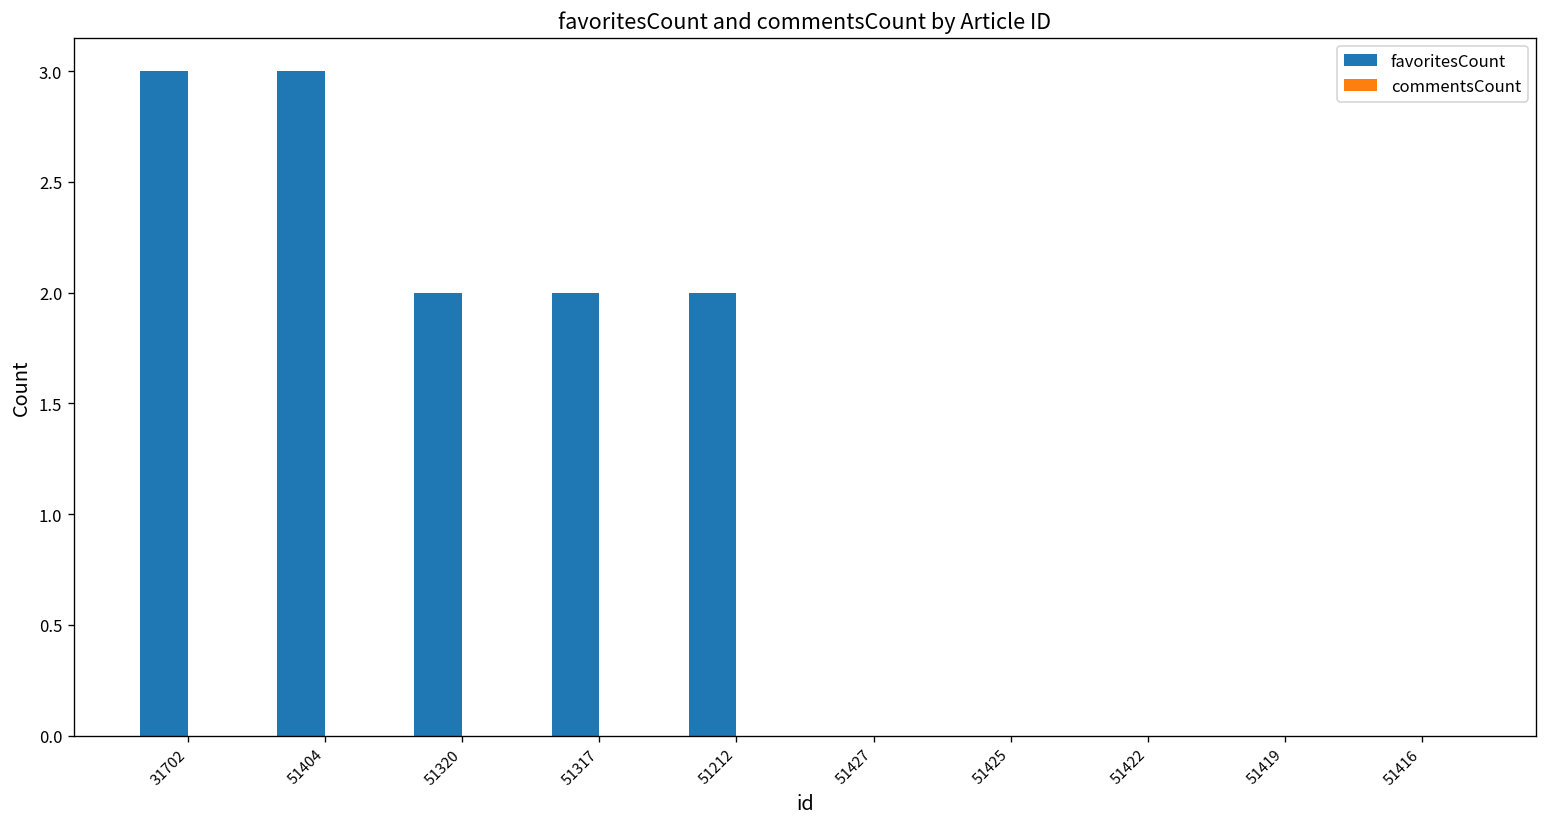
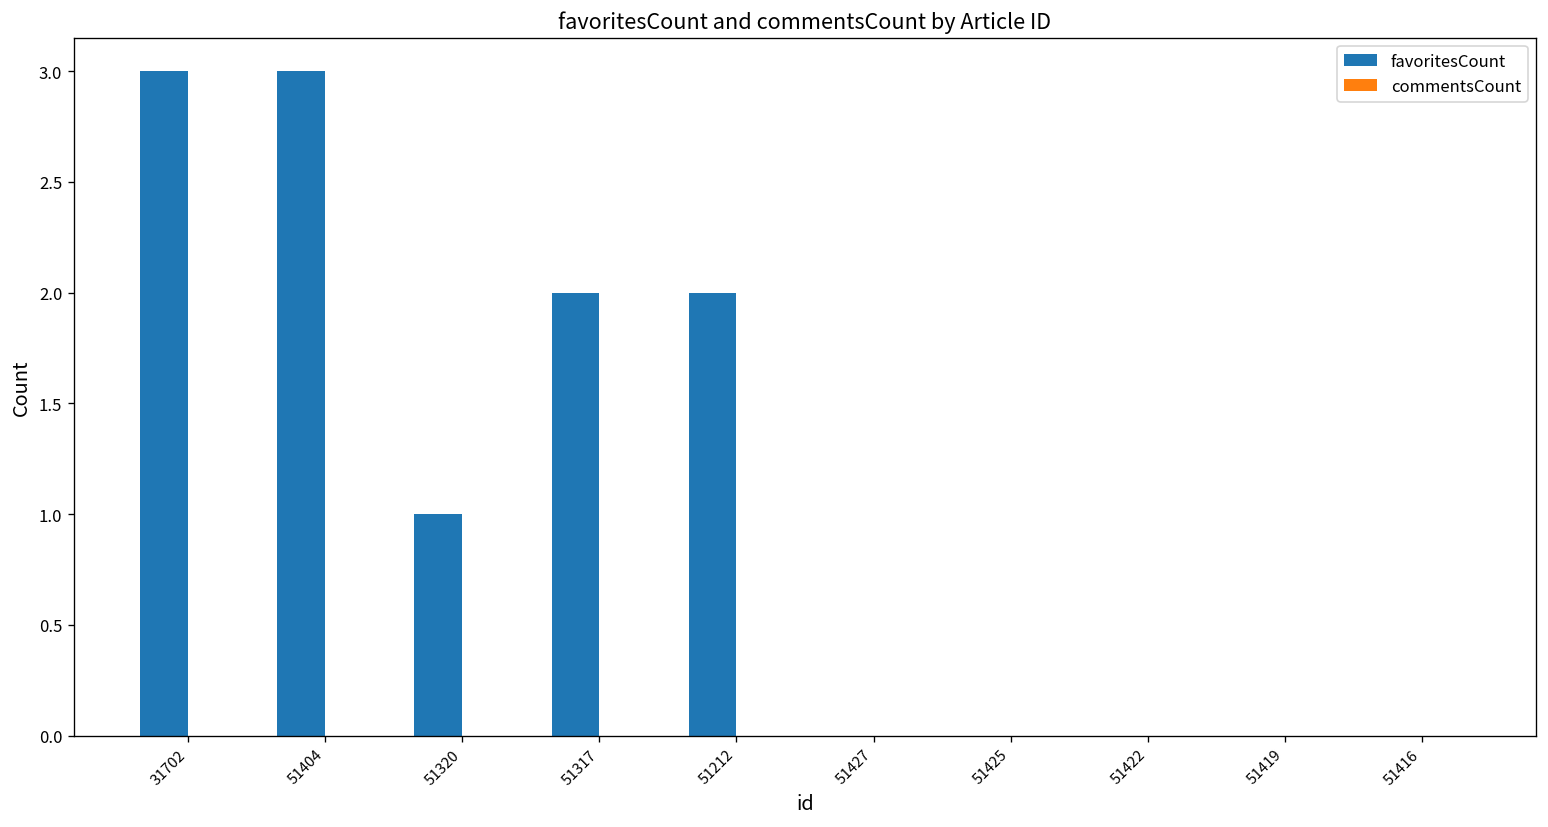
  {
    "favoritesCount": {
      "31702": 3,
      "51404": 3,
-     "51320": 2,
+     "51320": 1,
      "51317": 2,
      "51212": 2,
      "51427": 0,
      "51425": 0,
      "51422": 0,
      "51419": 0,
      "51416": 0
    },
    "commentsCount": {
      "31702": 0,
      "51404": 0,
      "51320": 0,
      "51317": 0,
      "51212": 0,
      "51427": 0,
      "51425": 0,
      "51422": 0,
      "51419": 0,
      "51416": 0
    }
  }
